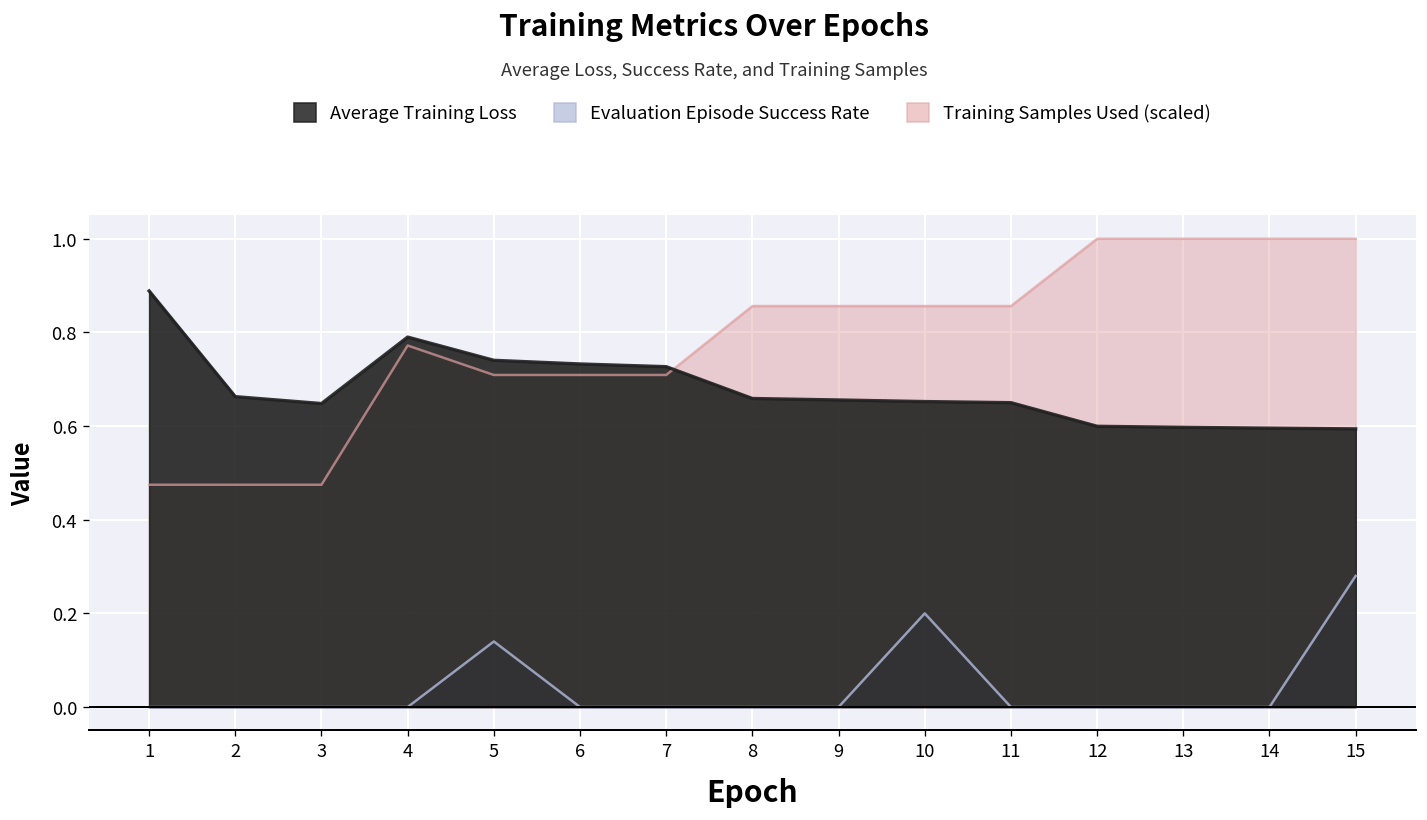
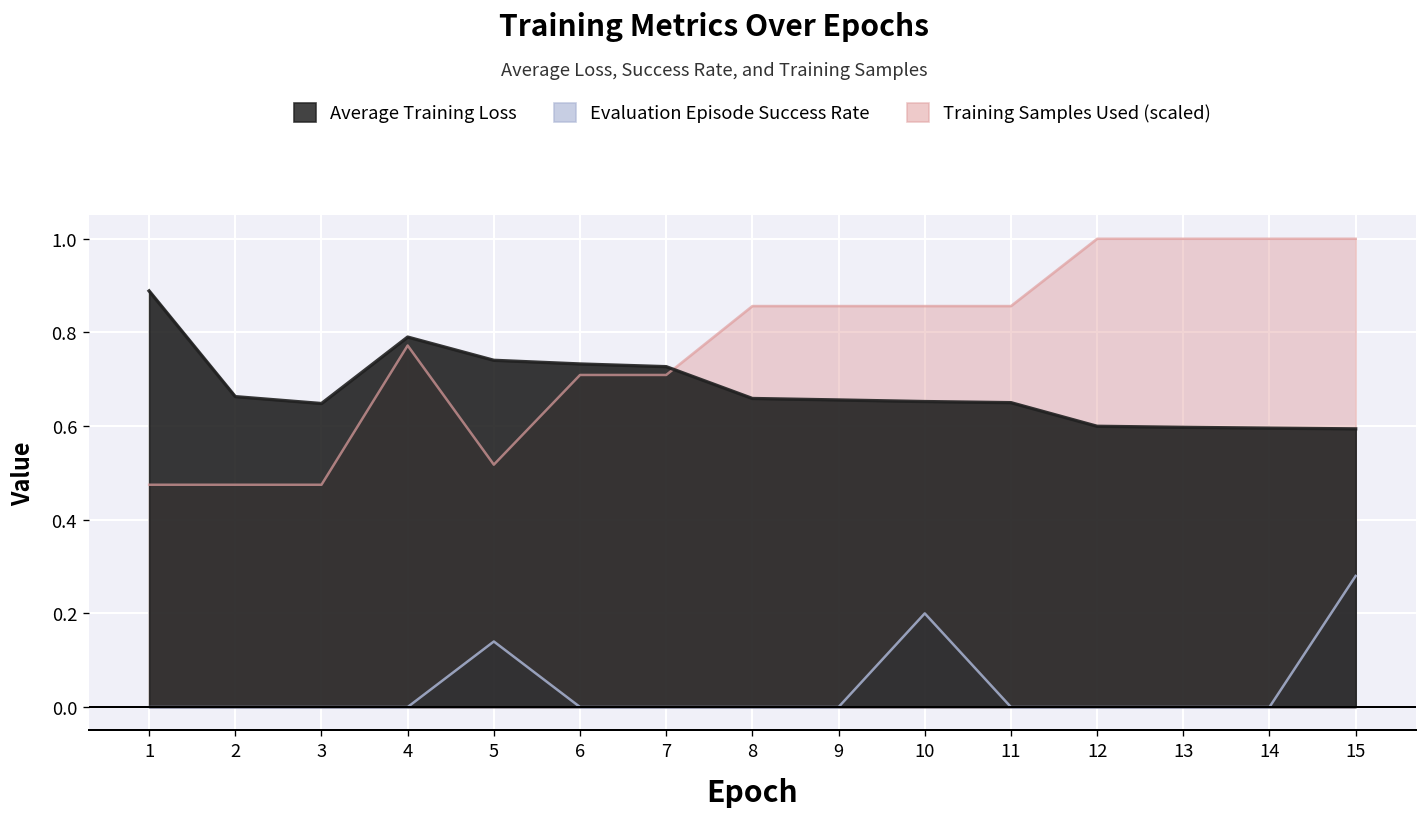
  {
    "Training Samples Used (scaled)": {
      "1": 0.47,
      "2": 0.47,
      "3": 0.47,
      "4": 0.77,
-     "5": 0.71,
+     "5": 0.52,
      "6": 0.71,
      "7": 0.71,
      "8": 0.86,
      "9": 0.86,
      "10": 0.86,
      "11": 0.86,
      "12": 1.00,
      "13": 1.00,
      "14": 1.00,
      "15": 1.00
    },
    "Evaluation Episode Success Rate": {
      "1": 0.00,
      "2": 0.00,
      "3": 0.00,
      "4": 0.00,
      "5": 0.14,
      "6": 0.00,
      "7": 0.00,
      "8": 0.00,
      "9": 0.00,
      "10": 0.20,
      "11": 0.00,
      "12": 0.00,
      "13": 0.00,
      "14": 0.00,
      "15": 0.28
    },
    "Average Training Loss": {
      "1": 0.89,
      "2": 0.66,
      "3": 0.65,
      "4": 0.79,
      "5": 0.74,
      "6": 0.73,
      "7": 0.73,
      "8": 0.66,
      "9": 0.66,
      "10": 0.65,
      "11": 0.65,
      "12": 0.60,
      "13": 0.60,
      "14": 0.60,
      "15": 0.59
    }
  }
